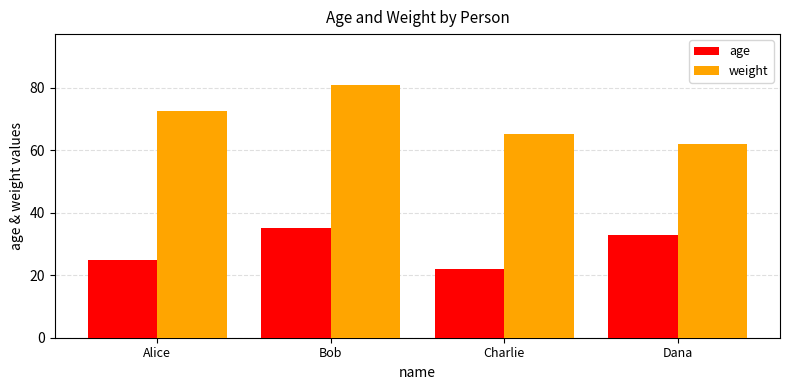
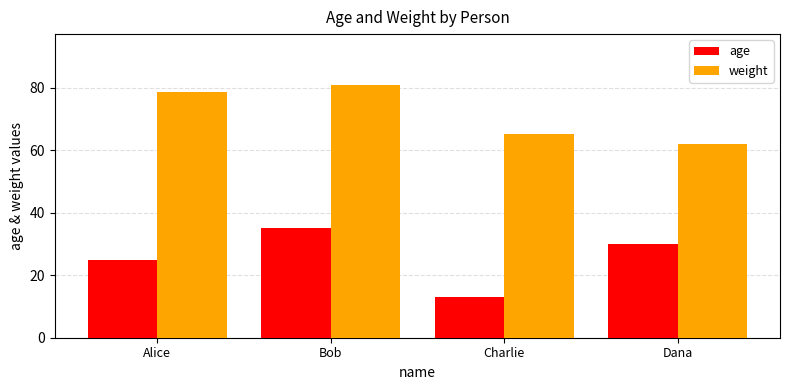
  {
    "age": {
      "Alice": 25,
      "Bob": 35,
-     "Charlie": 22,
-     "Dana": 33
+     "Charlie": 13,
+     "Dana": 30
    },
    "weight": {
-     "Alice": 73,
+     "Alice": 79,
      "Bob": 81,
      "Charlie": 65,
      "Dana": 62
    }
  }
